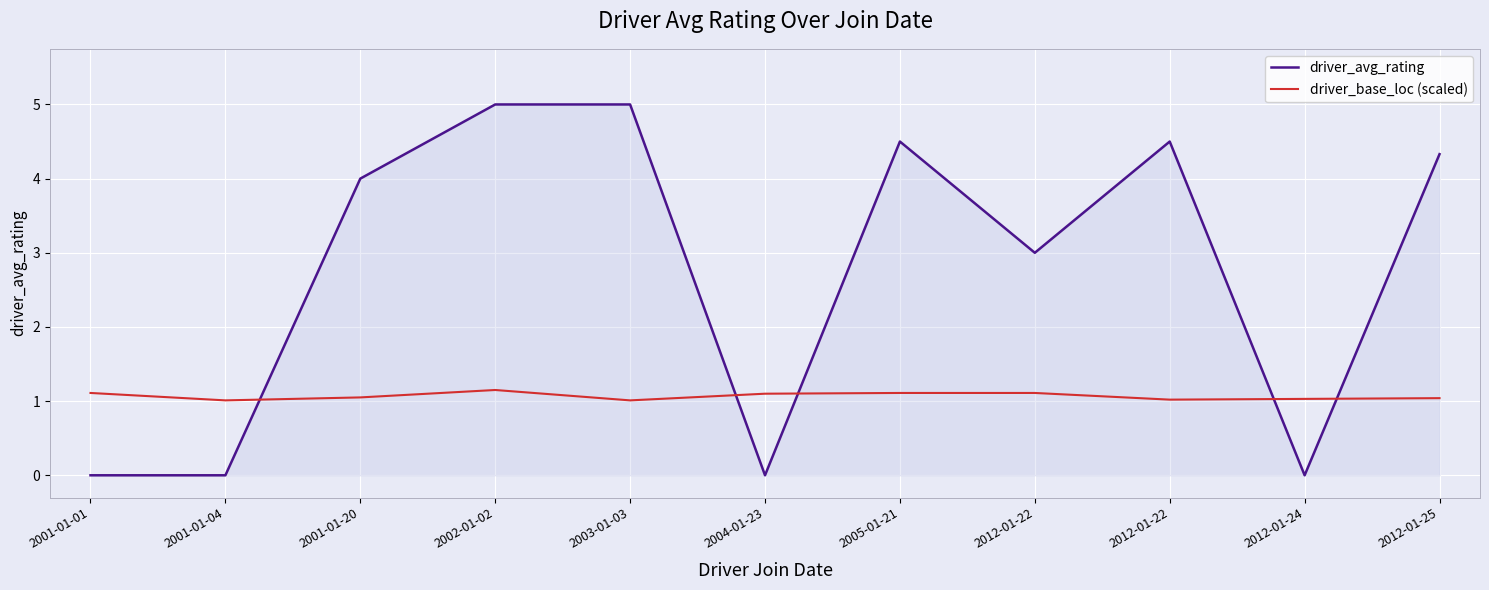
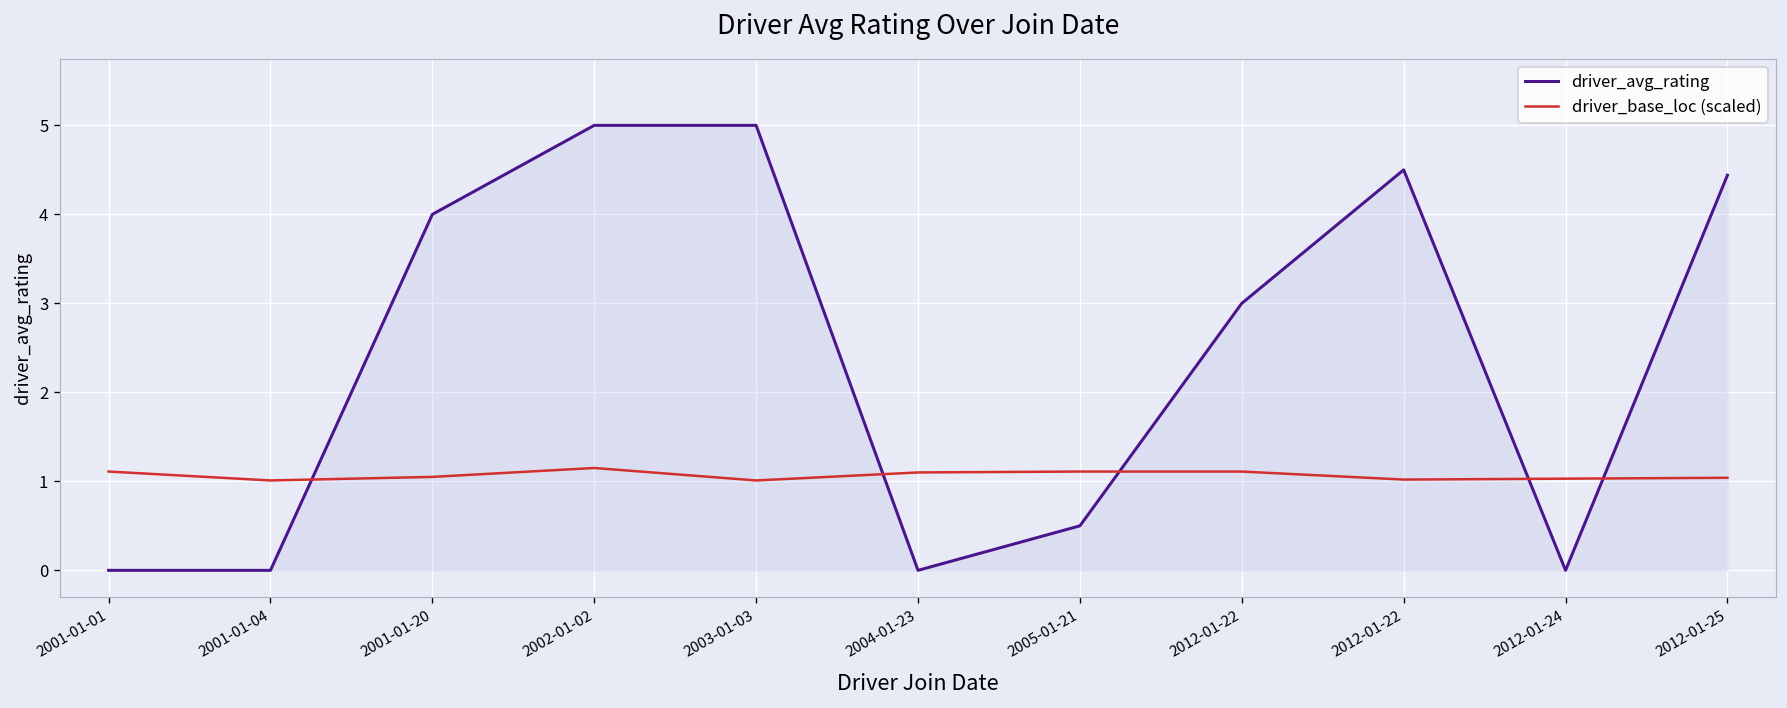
  {
    "driver_avg_rating": {
      "2001-01-01": 0.0,
      "2001-01-04": 0.0,
      "2001-01-20": 4.0,
      "2002-01-02": 5.0,
      "2003-01-03": 5.0,
      "2004-01-23": 0.0,
-     "2005-01-21": 4.5,
+     "2005-01-21": 0.5,
      "2012-01-24": 0.0,
-     "2012-01-25": 4.3
+     "2012-01-25": 4.4
    },
    "driver_base_loc (scaled)": {
      "2001-01-01": 1.1,
      "2001-01-04": 1.0,
      "2001-01-20": 1.1,
      "2002-01-02": 1.2,
      "2003-01-03": 1.0,
      "2004-01-23": 1.1,
      "2005-01-21": 1.1,
      "2012-01-24": 1.0,
      "2012-01-25": 1.0
    }
  }
